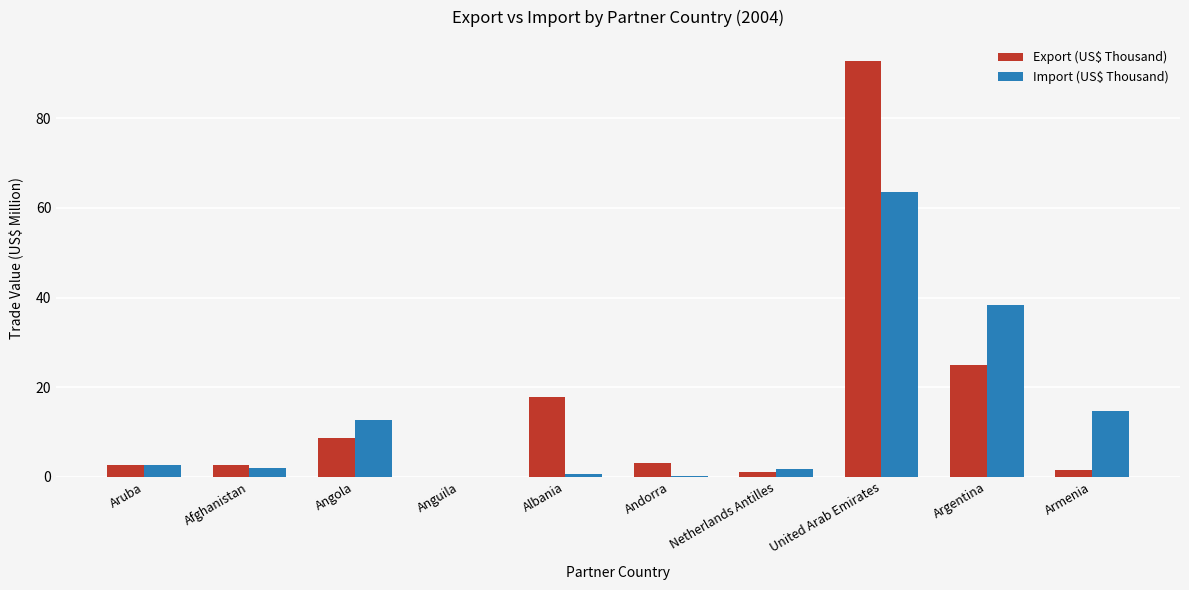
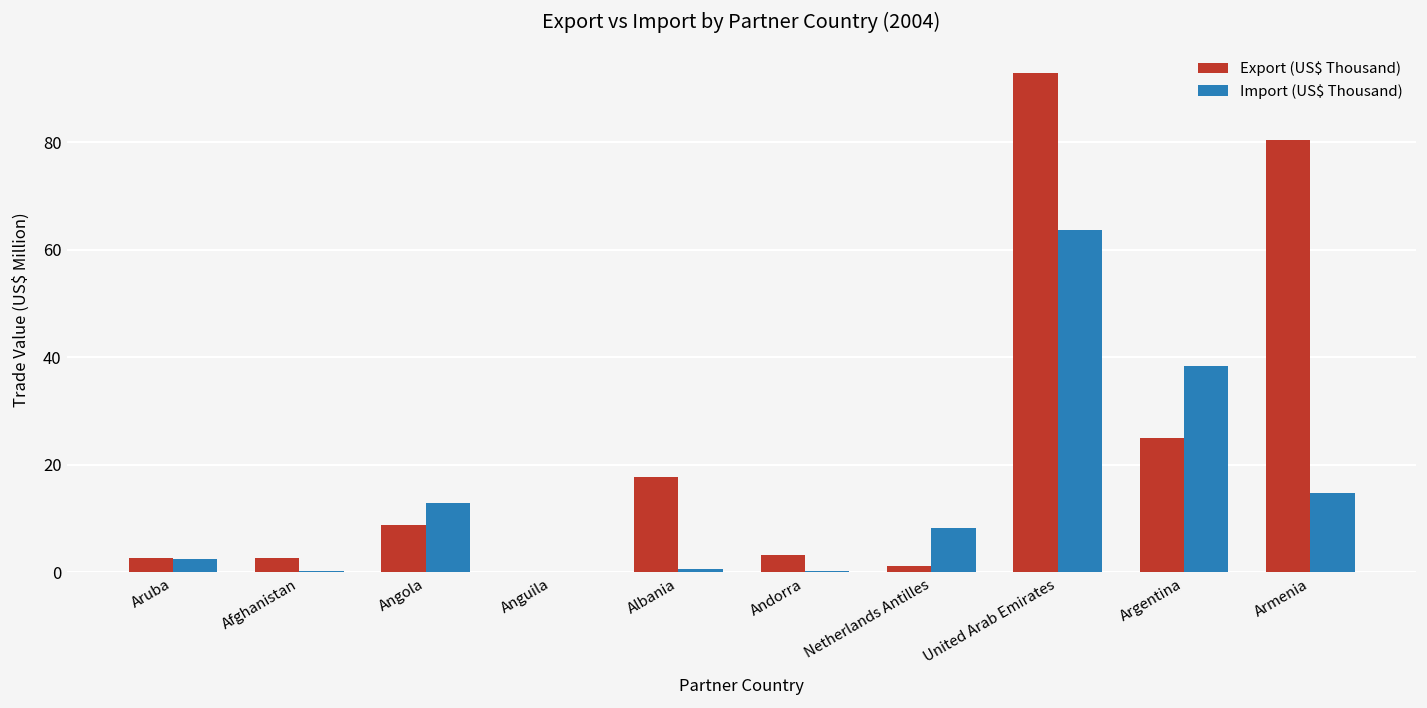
  {
    "Export (US$ Thousand)": {
      "Aruba": 3,
      "Afghanistan": 3,
      "Angola": 9,
      "Albania": 18,
      "Andorra": 3,
      "Netherlands Antilles": 1,
      "United Arab Emirates": 93,
      "Argentina": 25,
-     "Armenia": 2
+     "Armenia": 80
    },
    "Import (US$ Thousand)": {
      "Aruba": 3,
-     "Afghanistan": 2,
+     "Afghanistan": 0,
      "Angola": 13,
      "Albania": 1,
-     "Netherlands Antilles": 2,
+     "Netherlands Antilles": 8,
      "United Arab Emirates": 64,
      "Argentina": 38,
      "Armenia": 15
    }
  }
